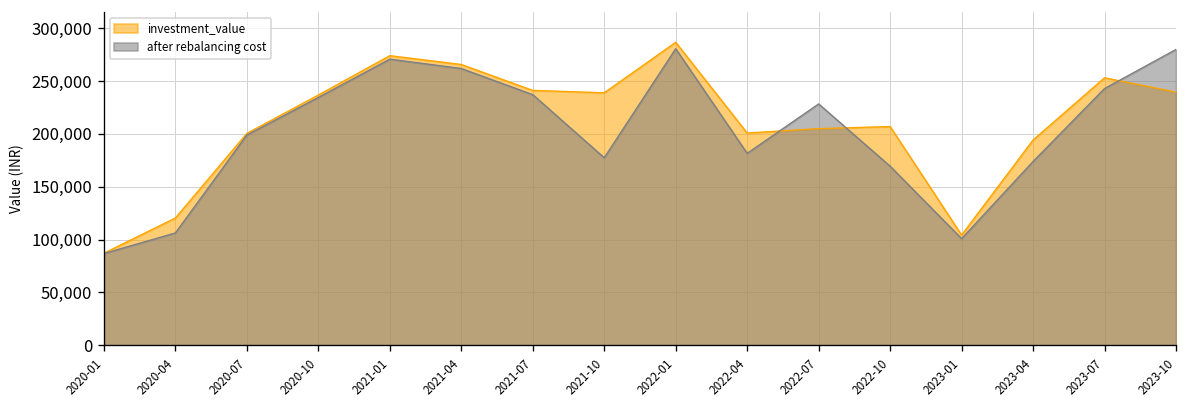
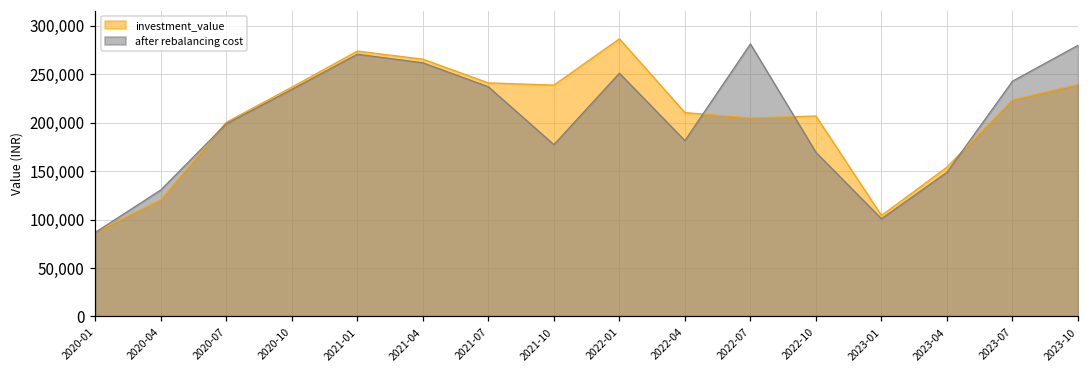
  {
    "investment_value": {
      "2020-04": "120,000",
      "2021-01": "270,000",
      "2021-04": "270,000",
      "2021-07": "240,000",
      "2021-10": "240,000",
      "2022-01": "290,000",
-     "2022-04": "200,000",
+     "2022-04": "210,000",
      "2022-07": "200,000",
      "2022-10": "210,000",
      "2023-01": "100,000",
-     "2023-04": "190,000",
-     "2023-07": "250,000",
+     "2023-04": "150,000",
+     "2023-07": "220,000",
      "2023-10": "240,000"
    },
    "after rebalancing cost": {
-     "2020-04": "110,000",
+     "2020-04": "130,000",
      "2021-01": "270,000",
      "2021-04": "260,000",
      "2021-07": "240,000",
      "2021-10": "180,000",
-     "2022-01": "280,000",
+     "2022-01": "250,000",
      "2022-04": "180,000",
-     "2022-07": "230,000",
+     "2022-07": "280,000",
      "2022-10": "170,000",
      "2023-01": "100,000",
-     "2023-04": "170,000",
+     "2023-04": "150,000",
      "2023-07": "240,000",
      "2023-10": "280,000"
    }
  }
